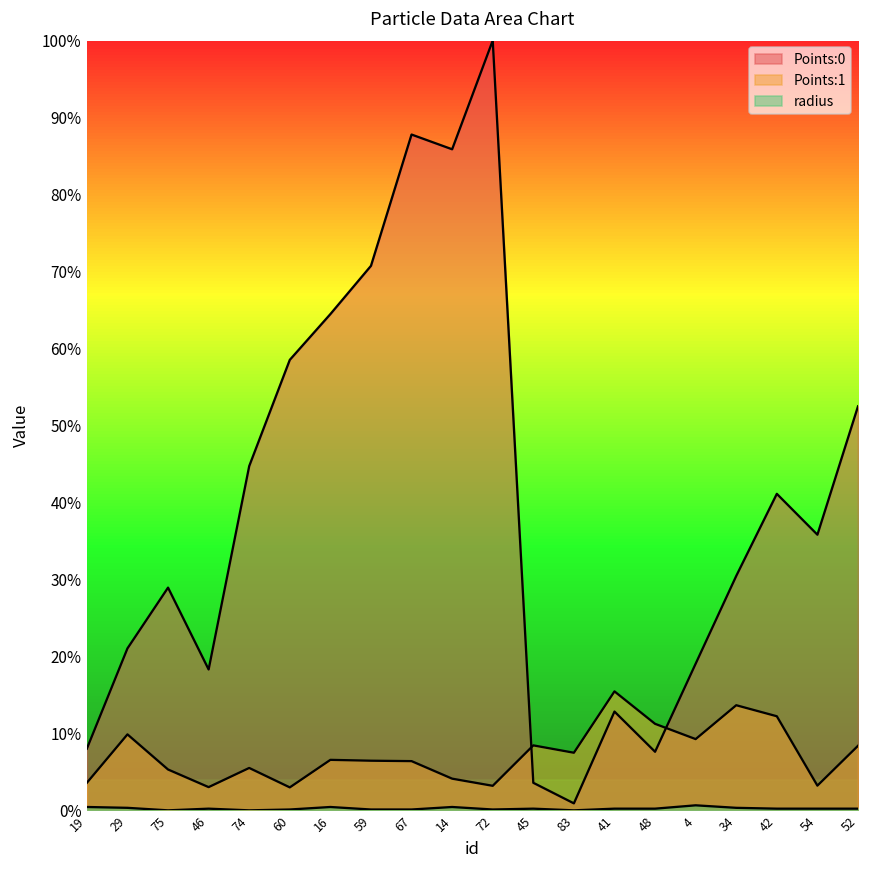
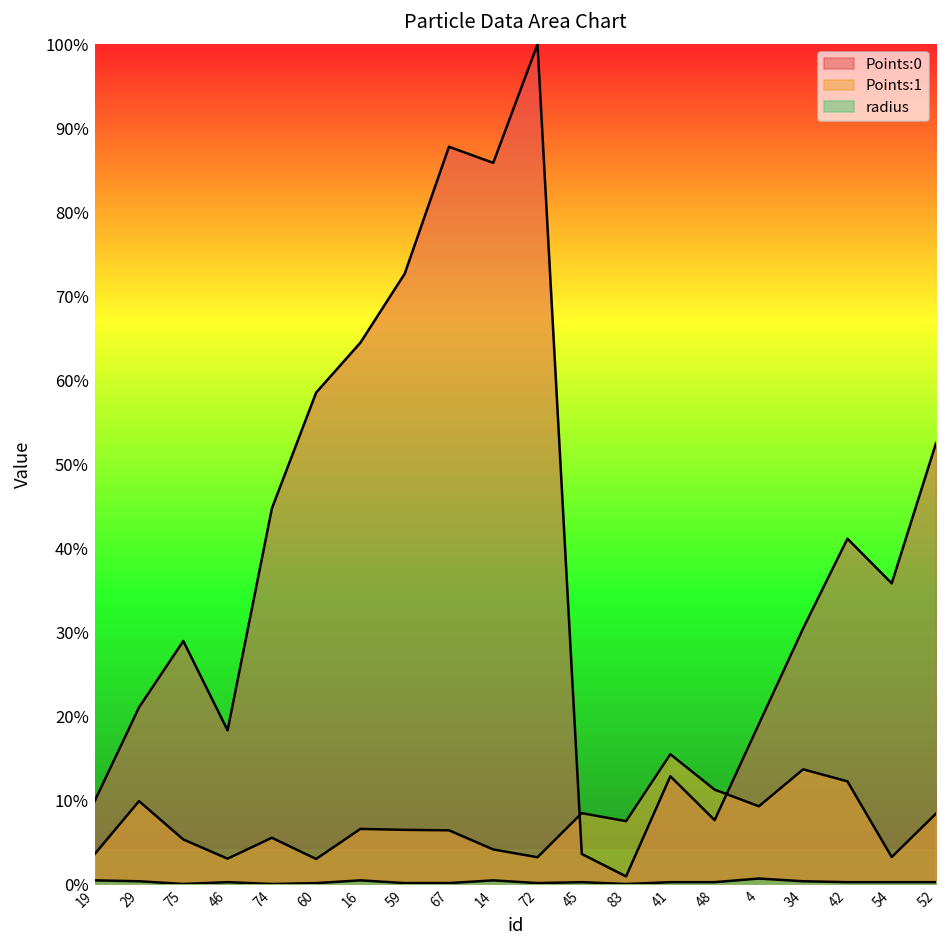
  {
    "Points:0": {
-     "19": "8%",
+     "19": "10%",
      "29": "21%",
      "75": "29%",
      "46": "18%",
      "74": "45%",
      "60": "59%",
      "16": "64%",
-     "59": "71%",
+     "59": "73%",
      "67": "88%",
      "14": "86%",
      "72": "100%",
      "41": "13%",
      "48": "8%",
      "4": "19%",
      "34": "30%",
      "42": "41%",
      "54": "36%",
      "52": "52%"
    },
    "Points:1": {
      "29": "10%",
      "75": "5%",
      "74": "6%",
      "16": "7%",
      "59": "6%",
      "67": "6%",
      "14": "4%",
      "45": "8%",
      "83": "7%",
      "41": "15%",
      "48": "11%",
      "4": "9%",
      "34": "14%",
      "42": "12%",
      "52": "8%"
    }
  }
